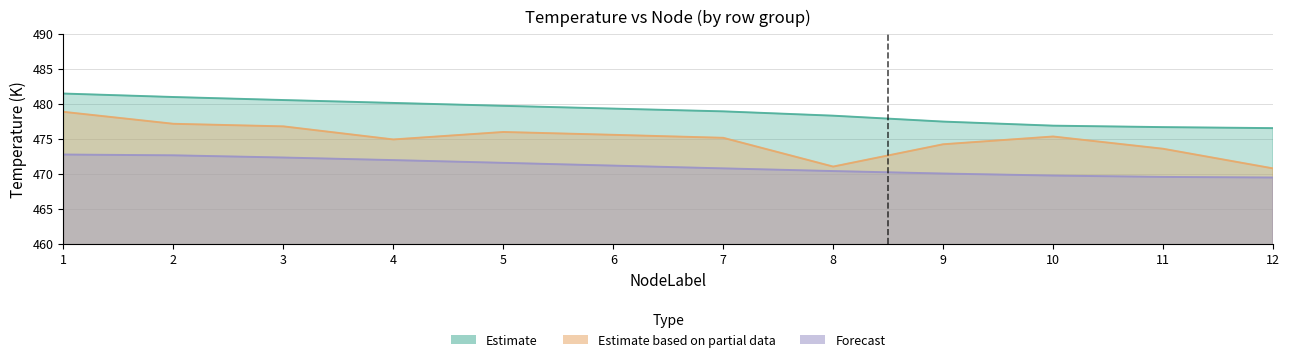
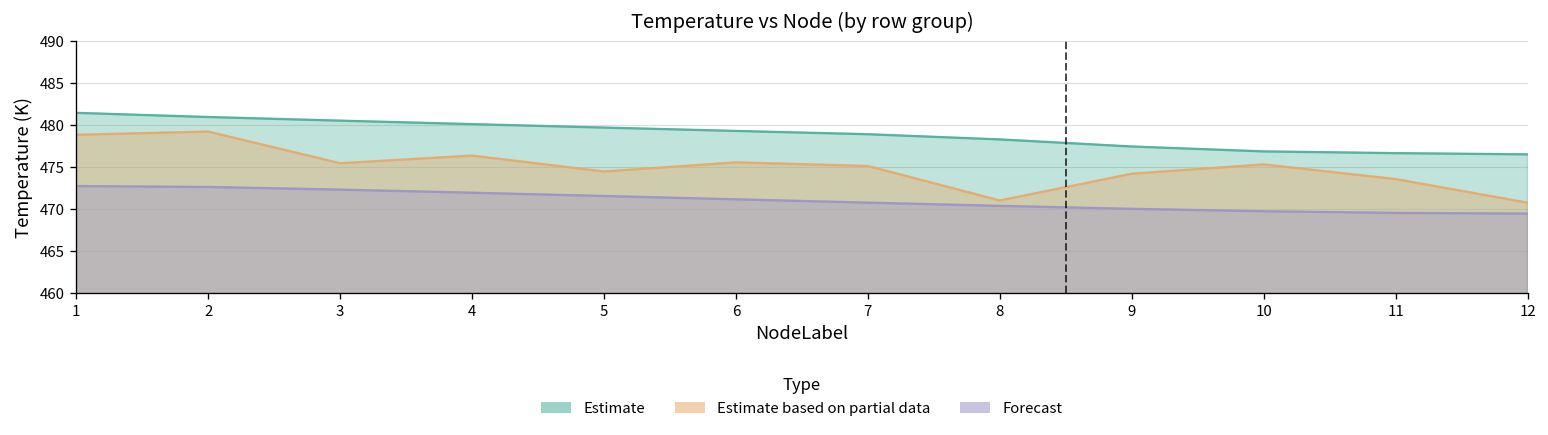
  {
    "Estimate based on partial data": {
      "1": 479,
-     "2": 477,
-     "3": 477,
-     "4": 475,
-     "5": 476,
+     "2": 479,
+     "3": 475,
+     "4": 476,
+     "5": 474,
      "6": 476,
      "7": 475,
      "8": 471,
      "9": 474,
      "10": 475,
      "11": 474,
      "12": 471
    }
  }
